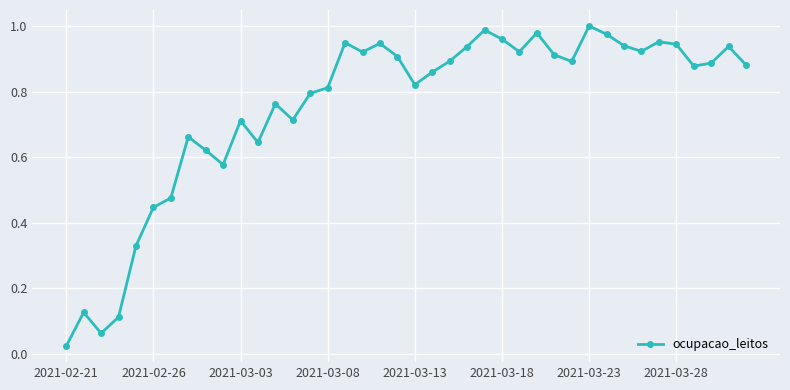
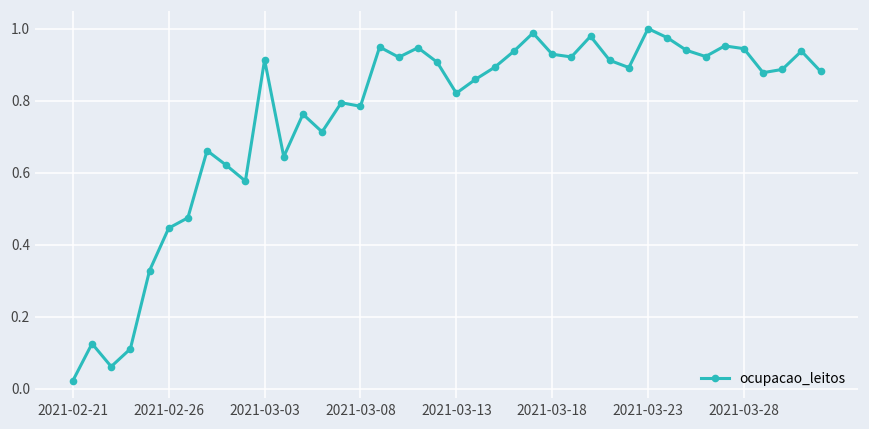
  {
    "2021-02-21": 0.02,
    "2021-02-26": 0.45,
-   "2021-03-03": 0.71,
-   "2021-03-08": 0.81,
+   "2021-03-03": 0.91,
+   "2021-03-08": 0.78,
    "2021-03-13": 0.82,
-   "2021-03-18": 0.96,
+   "2021-03-18": 0.93,
    "2021-03-23": 1.00,
    "2021-03-28": 0.94
  }
